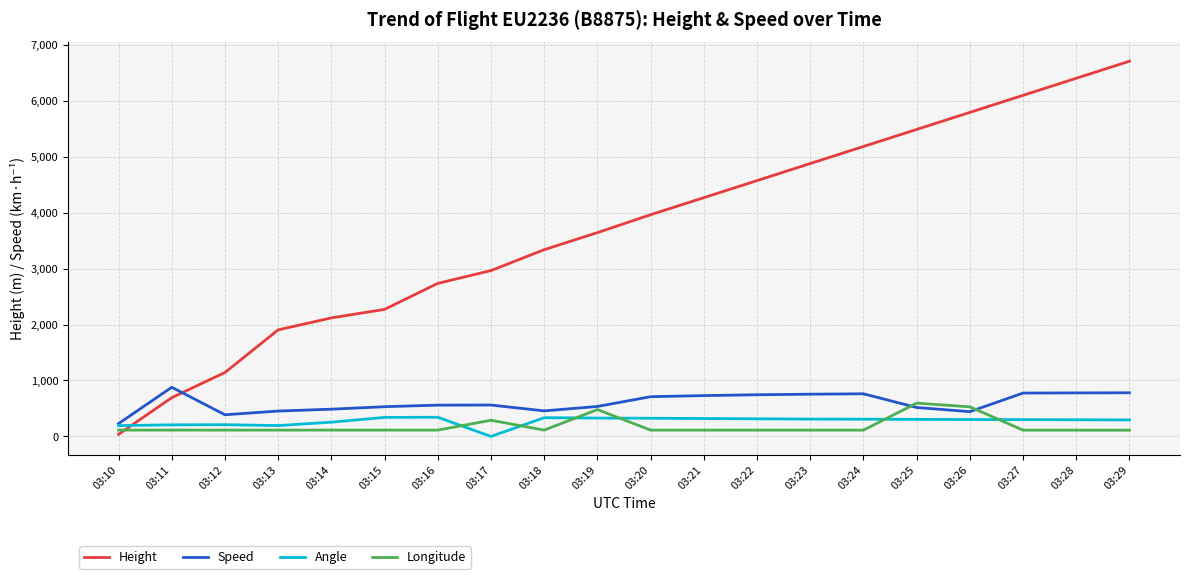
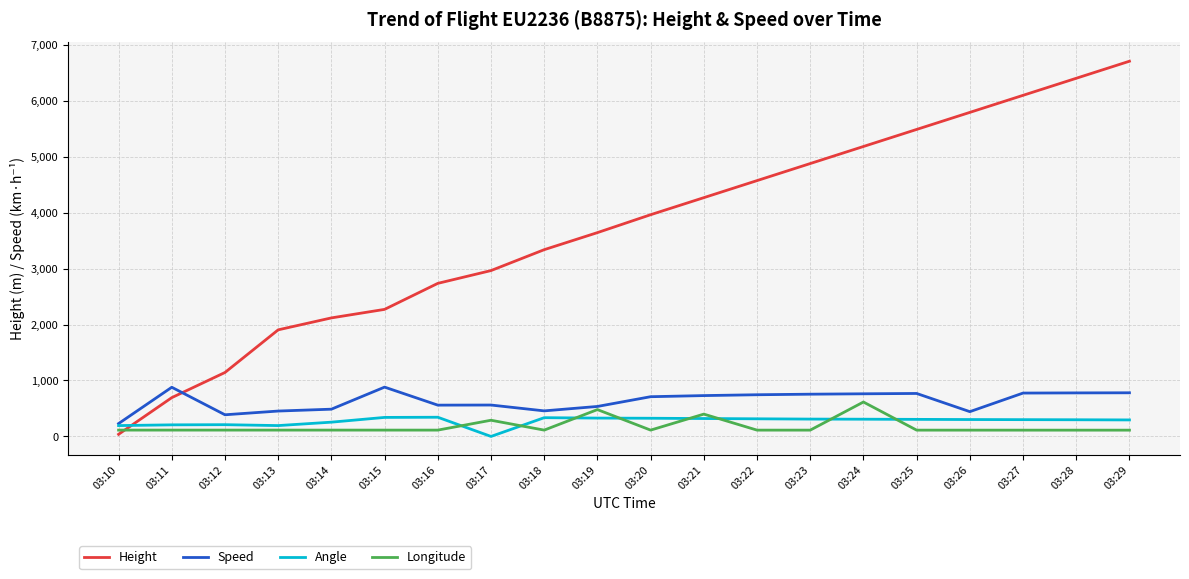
  {
    "Height": {
      "03:10": "0",
      "03:11": "700",
      "03:12": "1,100",
      "03:13": "1,900",
      "03:14": "2,100",
      "03:15": "2,300",
      "03:16": "2,700",
      "03:17": "3,000",
      "03:18": "3,300",
      "03:19": "3,600",
      "03:20": "4,000",
      "03:21": "4,300",
      "03:22": "4,600",
      "03:23": "4,900",
      "03:24": "5,200",
      "03:25": "5,500",
      "03:26": "5,800",
      "03:27": "6,100",
      "03:28": "6,400",
      "03:29": "6,700"
    },
    "Speed": {
      "03:11": "900",
      "03:12": "400",
      "03:13": "500",
      "03:14": "500",
-     "03:15": "500",
+     "03:15": "900",
      "03:16": "600",
      "03:17": "600",
      "03:18": "500",
      "03:19": "500",
      "03:20": "700",
      "03:21": "700",
      "03:22": "700",
      "03:23": "800",
      "03:24": "800",
-     "03:25": "500",
+     "03:25": "800",
      "03:26": "400",
      "03:27": "800",
      "03:28": "800",
      "03:29": "800"
    },
    "Angle": {
      "03:11": "200",
      "03:12": "200",
      "03:13": "200",
      "03:14": "300",
      "03:15": "300",
      "03:16": "300",
      "03:17": "0",
      "03:18": "300",
      "03:19": "300",
      "03:20": "300",
      "03:21": "300",
      "03:22": "300",
      "03:23": "300",
      "03:24": "300",
      "03:25": "300",
      "03:26": "300",
      "03:27": "300",
      "03:28": "300",
      "03:29": "300"
    },
    "Longitude": {
      "03:10": "100",
      "03:11": "100",
      "03:12": "100",
      "03:13": "100",
      "03:14": "100",
      "03:15": "100",
      "03:16": "100",
      "03:17": "300",
      "03:18": "100",
      "03:19": "500",
      "03:20": "100",
-     "03:21": "100",
+     "03:21": "400",
      "03:22": "100",
      "03:23": "100",
-     "03:24": "100",
-     "03:25": "600",
-     "03:26": "500",
+     "03:24": "600",
+     "03:25": "100",
+     "03:26": "100",
      "03:27": "100",
      "03:28": "100",
      "03:29": "100"
    }
  }
